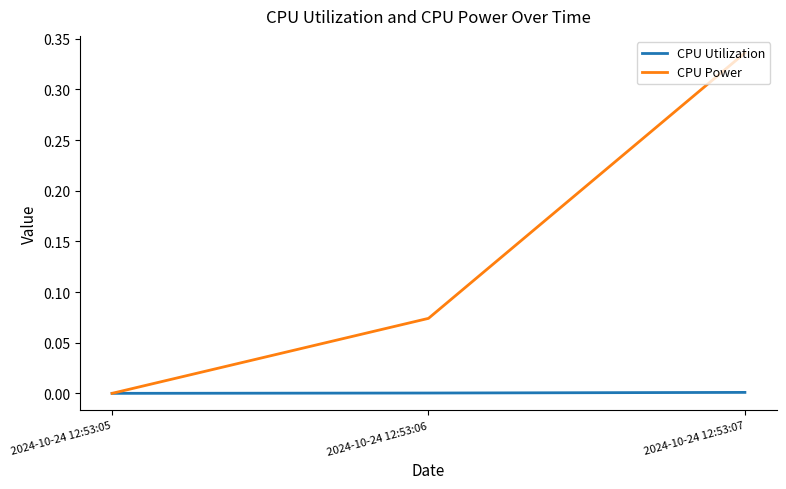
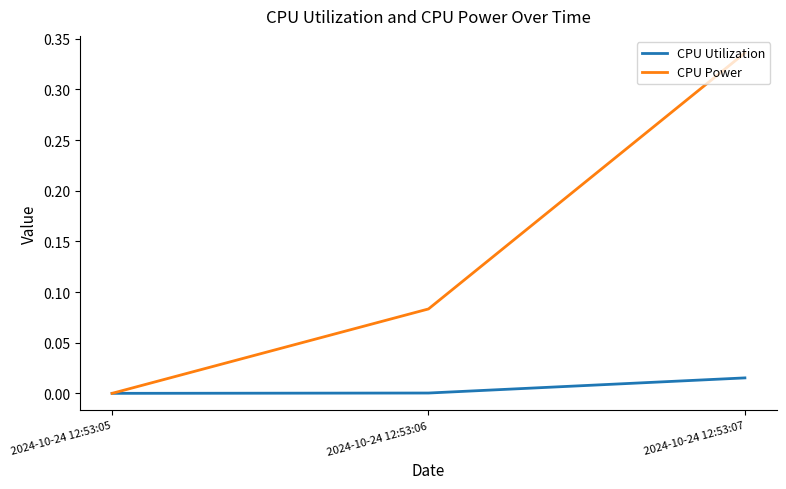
  {
    "CPU Utilization": {
      "2024-10-24 12:53:06": 0.000,
-     "2024-10-24 12:53:07": 0.001
+     "2024-10-24 12:53:07": 0.015
    },
    "CPU Power": {
-     "2024-10-24 12:53:06": 0.074
+     "2024-10-24 12:53:06": 0.083
    }
  }
